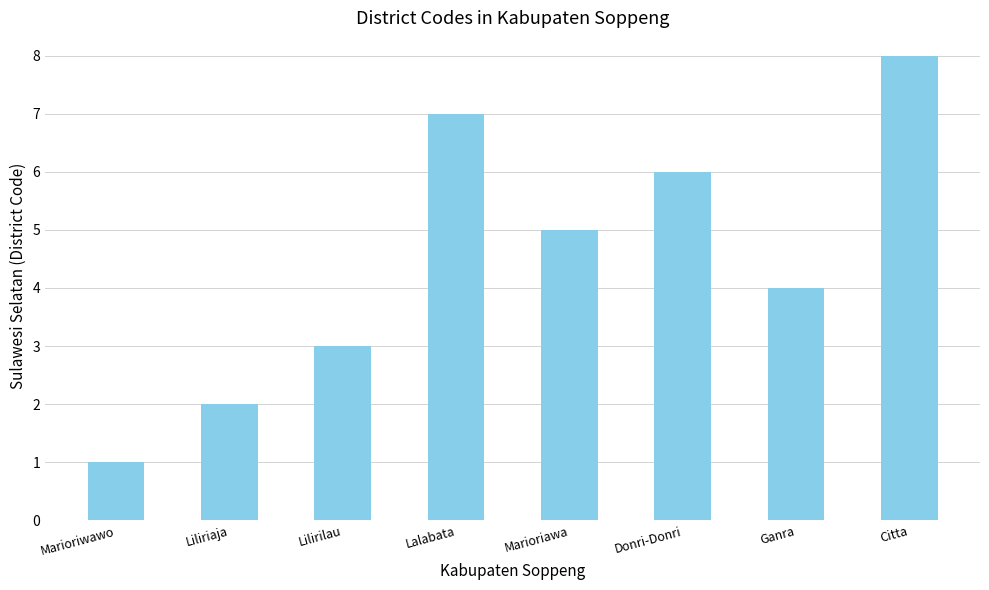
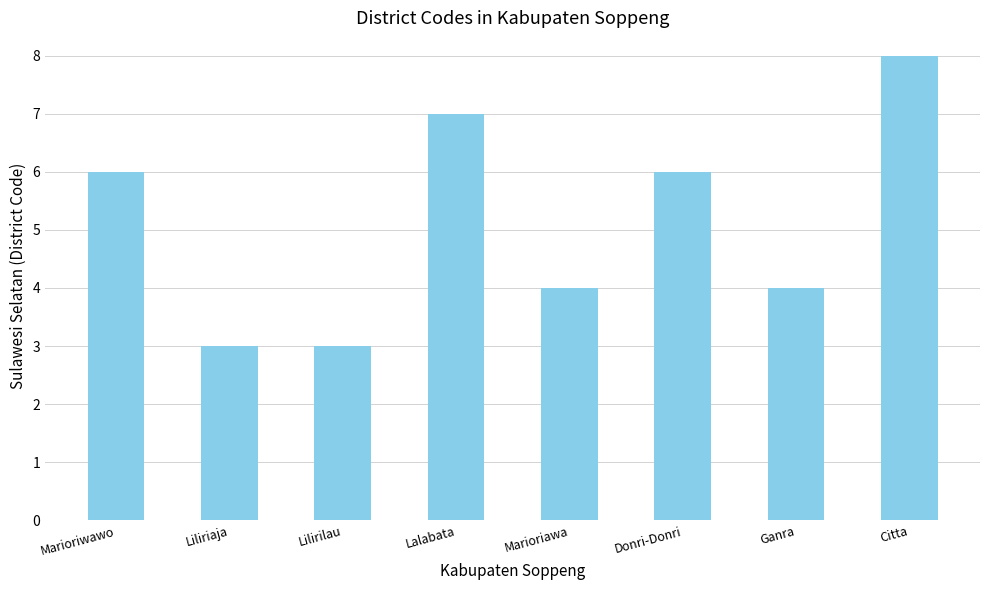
  {
-   "Marioriwawo": 1,
-   "Liliriaja": 2,
+   "Marioriwawo": 6,
+   "Liliriaja": 3,
    "Lilirilau": 3,
    "Lalabata": 7,
-   "Marioriawa": 5,
+   "Marioriawa": 4,
    "Donri-Donri": 6,
    "Ganra": 4,
    "Citta": 8
  }
